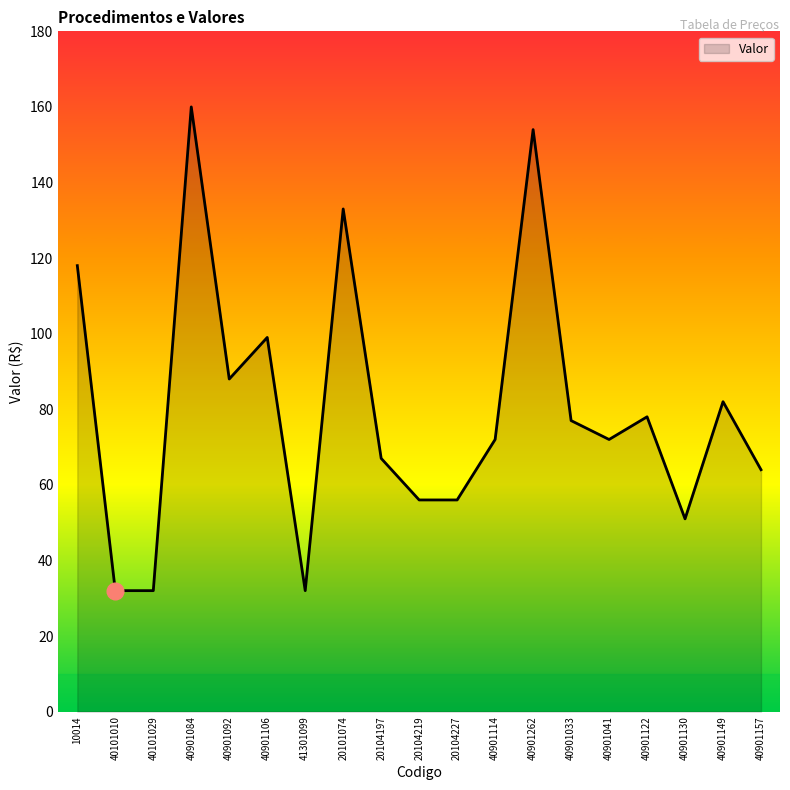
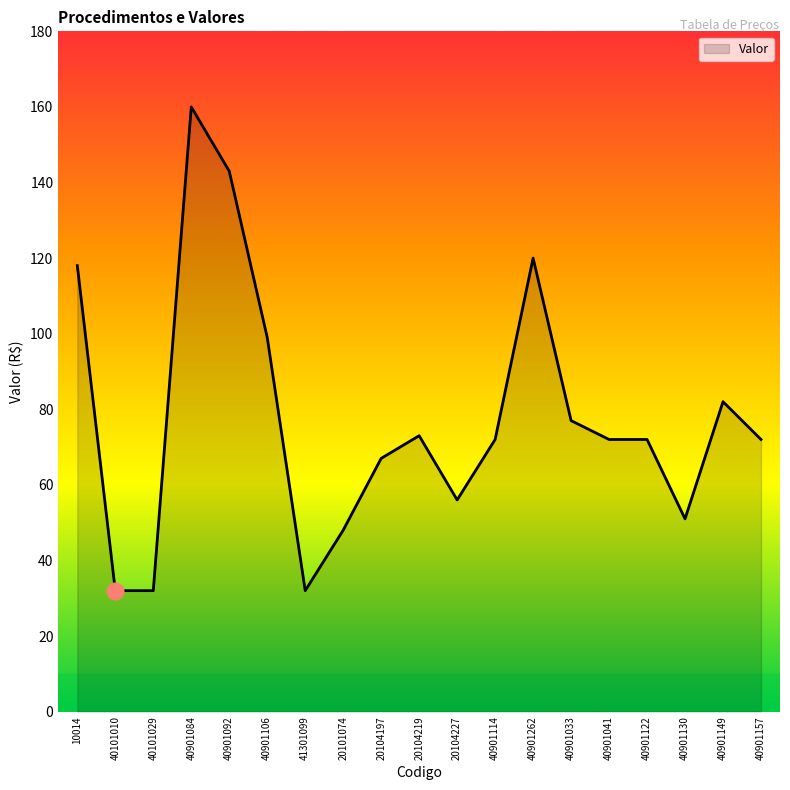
  {
    "Valor": {
      "10014": 118,
      "40101029": 32,
      "40901084": 160,
-     "40901092": 88,
+     "40901092": 143,
      "40901106": 99,
      "41301099": 32,
-     "20101074": 133,
+     "20101074": 48,
      "20104197": 67,
-     "20104219": 56,
+     "20104219": 73,
      "20104227": 56,
      "40901114": 72,
-     "40901262": 154,
+     "40901262": 120,
      "40901033": 77,
      "40901041": 72,
-     "40901122": 78,
+     "40901122": 72,
      "40901130": 51,
      "40901149": 82,
-     "40901157": 64
+     "40901157": 72
    }
  }
